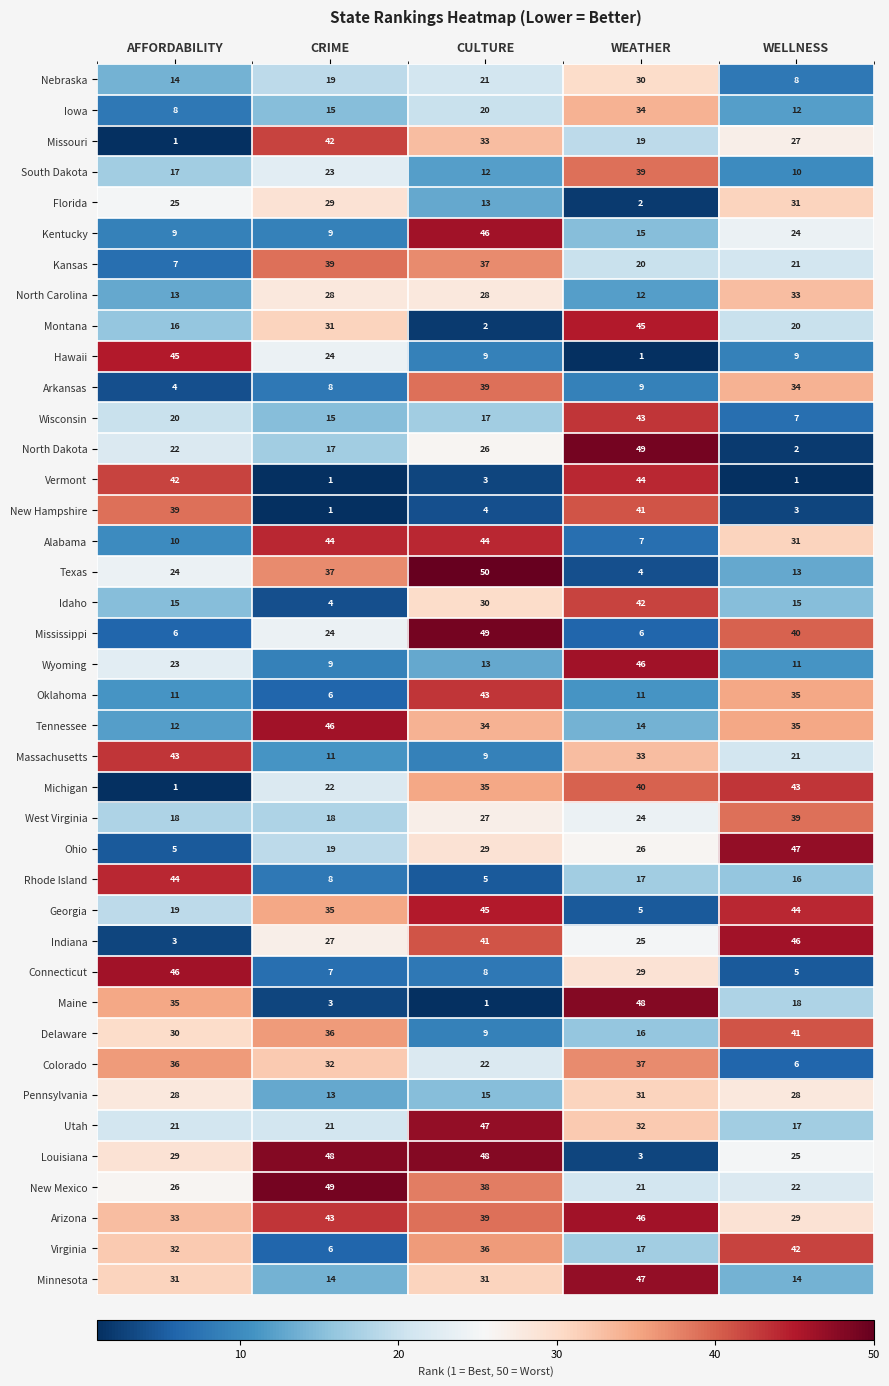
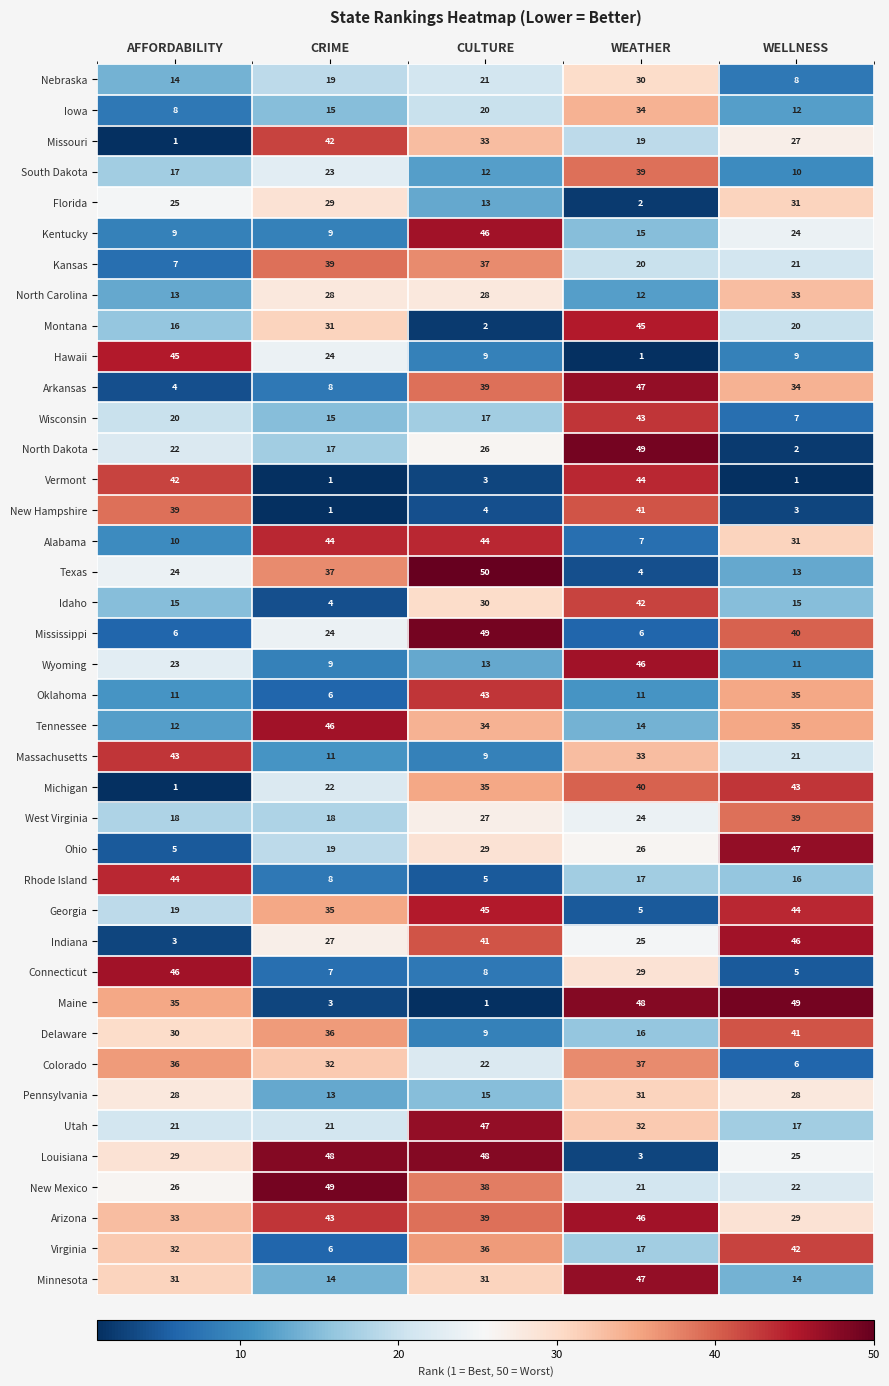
  {
    "Nebraska": {
      "AFFORDABILITY": 14,
      "CRIME": 19,
      "CULTURE": 21,
      "WEATHER": 30,
      "WELLNESS": 8
    },
    "Iowa": {
      "AFFORDABILITY": 8,
      "CRIME": 15,
      "CULTURE": 20,
      "WEATHER": 34,
      "WELLNESS": 12
    },
    "Missouri": {
      "AFFORDABILITY": 1,
      "CRIME": 42,
      "CULTURE": 33,
      "WEATHER": 19,
      "WELLNESS": 27
    },
    "South Dakota": {
      "AFFORDABILITY": 17,
      "CRIME": 23,
      "CULTURE": 12,
      "WEATHER": 39,
      "WELLNESS": 10
    },
    "Florida": {
      "AFFORDABILITY": 25,
      "CRIME": 29,
      "CULTURE": 13,
      "WEATHER": 2,
      "WELLNESS": 31
    },
    "Kentucky": {
      "AFFORDABILITY": 9,
      "CRIME": 9,
      "CULTURE": 46,
      "WEATHER": 15,
      "WELLNESS": 24
    },
    "Kansas": {
      "AFFORDABILITY": 7,
      "CRIME": 39,
      "CULTURE": 37,
      "WEATHER": 20,
      "WELLNESS": 21
    },
    "North Carolina": {
      "AFFORDABILITY": 13,
      "CRIME": 28,
      "CULTURE": 28,
      "WEATHER": 12,
      "WELLNESS": 33
    },
    "Montana": {
      "AFFORDABILITY": 16,
      "CRIME": 31,
      "CULTURE": 2,
      "WEATHER": 45,
      "WELLNESS": 20
    },
    "Hawaii": {
      "AFFORDABILITY": 45,
      "CRIME": 24,
      "CULTURE": 9,
      "WEATHER": 1,
      "WELLNESS": 9
    },
    "Arkansas": {
      "AFFORDABILITY": 4,
      "CRIME": 8,
      "CULTURE": 39,
-     "WEATHER": 9,
+     "WEATHER": 47,
      "WELLNESS": 34
    },
    "Wisconsin": {
      "AFFORDABILITY": 20,
      "CRIME": 15,
      "CULTURE": 17,
      "WEATHER": 43,
      "WELLNESS": 7
    },
    "North Dakota": {
      "AFFORDABILITY": 22,
      "CRIME": 17,
      "CULTURE": 26,
      "WEATHER": 49,
      "WELLNESS": 2
    },
    "Vermont": {
      "AFFORDABILITY": 42,
      "CRIME": 1,
      "CULTURE": 3,
      "WEATHER": 44,
      "WELLNESS": 1
    },
    "New Hampshire": {
      "AFFORDABILITY": 39,
      "CRIME": 1,
      "CULTURE": 4,
      "WEATHER": 41,
      "WELLNESS": 3
    },
    "Alabama": {
      "AFFORDABILITY": 10,
      "CRIME": 44,
      "CULTURE": 44,
      "WEATHER": 7,
      "WELLNESS": 31
    },
    "Texas": {
      "AFFORDABILITY": 24,
      "CRIME": 37,
      "CULTURE": 50,
      "WEATHER": 4,
      "WELLNESS": 13
    },
    "Idaho": {
      "AFFORDABILITY": 15,
      "CRIME": 4,
      "CULTURE": 30,
      "WEATHER": 42,
      "WELLNESS": 15
    },
    "Mississippi": {
      "AFFORDABILITY": 6,
      "CRIME": 24,
      "CULTURE": 49,
      "WEATHER": 6,
      "WELLNESS": 40
    },
    "Wyoming": {
      "AFFORDABILITY": 23,
      "CRIME": 9,
      "CULTURE": 13,
      "WEATHER": 46,
      "WELLNESS": 11
    },
    "Oklahoma": {
      "AFFORDABILITY": 11,
      "CRIME": 6,
      "CULTURE": 43,
      "WEATHER": 11,
      "WELLNESS": 35
    },
    "Tennessee": {
      "AFFORDABILITY": 12,
      "CRIME": 46,
      "CULTURE": 34,
      "WEATHER": 14,
      "WELLNESS": 35
    },
    "Massachusetts": {
      "AFFORDABILITY": 43,
      "CRIME": 11,
      "CULTURE": 9,
      "WEATHER": 33,
      "WELLNESS": 21
    },
    "Michigan": {
      "AFFORDABILITY": 1,
      "CRIME": 22,
      "CULTURE": 35,
      "WEATHER": 40,
      "WELLNESS": 43
    },
    "West Virginia": {
      "AFFORDABILITY": 18,
      "CRIME": 18,
      "CULTURE": 27,
      "WEATHER": 24,
      "WELLNESS": 39
    },
    "Ohio": {
      "AFFORDABILITY": 5,
      "CRIME": 19,
      "CULTURE": 29,
      "WEATHER": 26,
      "WELLNESS": 47
    },
    "Rhode Island": {
      "AFFORDABILITY": 44,
      "CRIME": 8,
      "CULTURE": 5,
      "WEATHER": 17,
      "WELLNESS": 16
    },
    "Georgia": {
      "AFFORDABILITY": 19,
      "CRIME": 35,
      "CULTURE": 45,
      "WEATHER": 5,
      "WELLNESS": 44
    },
    "Indiana": {
      "AFFORDABILITY": 3,
      "CRIME": 27,
      "CULTURE": 41,
      "WEATHER": 25,
      "WELLNESS": 46
    },
    "Connecticut": {
      "AFFORDABILITY": 46,
      "CRIME": 7,
      "CULTURE": 8,
      "WEATHER": 29,
      "WELLNESS": 5
    },
    "Maine": {
      "AFFORDABILITY": 35,
      "CRIME": 3,
      "CULTURE": 1,
      "WEATHER": 48,
-     "WELLNESS": 18
+     "WELLNESS": 49
    },
    "Delaware": {
      "AFFORDABILITY": 30,
      "CRIME": 36,
      "CULTURE": 9,
      "WEATHER": 16,
      "WELLNESS": 41
    },
    "Colorado": {
      "AFFORDABILITY": 36,
      "CRIME": 32,
      "CULTURE": 22,
      "WEATHER": 37,
      "WELLNESS": 6
    },
    "Pennsylvania": {
      "AFFORDABILITY": 28,
      "CRIME": 13,
      "CULTURE": 15,
      "WEATHER": 31,
      "WELLNESS": 28
    },
    "Utah": {
      "AFFORDABILITY": 21,
      "CRIME": 21,
      "CULTURE": 47,
      "WEATHER": 32,
      "WELLNESS": 17
    },
    "Louisiana": {
      "AFFORDABILITY": 29,
      "CRIME": 48,
      "CULTURE": 48,
      "WEATHER": 3,
      "WELLNESS": 25
    },
    "New Mexico": {
      "AFFORDABILITY": 26,
      "CRIME": 49,
      "CULTURE": 38,
      "WEATHER": 21,
      "WELLNESS": 22
    },
    "Arizona": {
      "AFFORDABILITY": 33,
      "CRIME": 43,
      "CULTURE": 39,
      "WEATHER": 46,
      "WELLNESS": 29
    },
    "Virginia": {
      "AFFORDABILITY": 32,
      "CRIME": 6,
      "CULTURE": 36,
      "WEATHER": 17,
      "WELLNESS": 42
    },
    "Minnesota": {
      "AFFORDABILITY": 31,
      "CRIME": 14,
      "CULTURE": 31,
      "WEATHER": 47,
      "WELLNESS": 14
    }
  }
